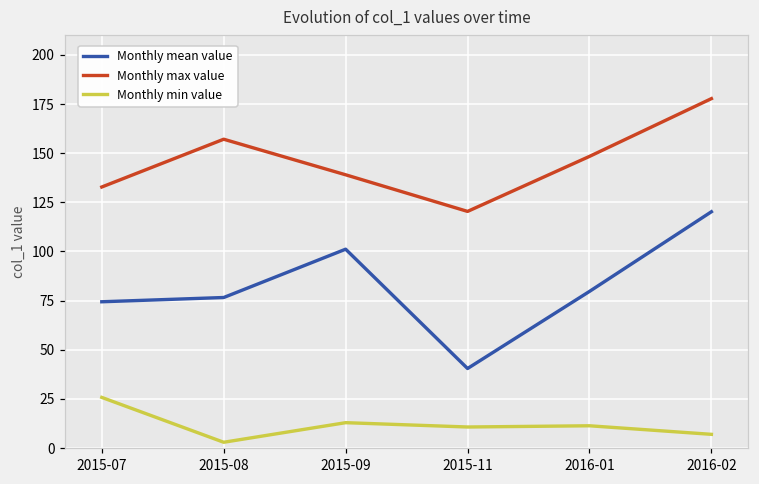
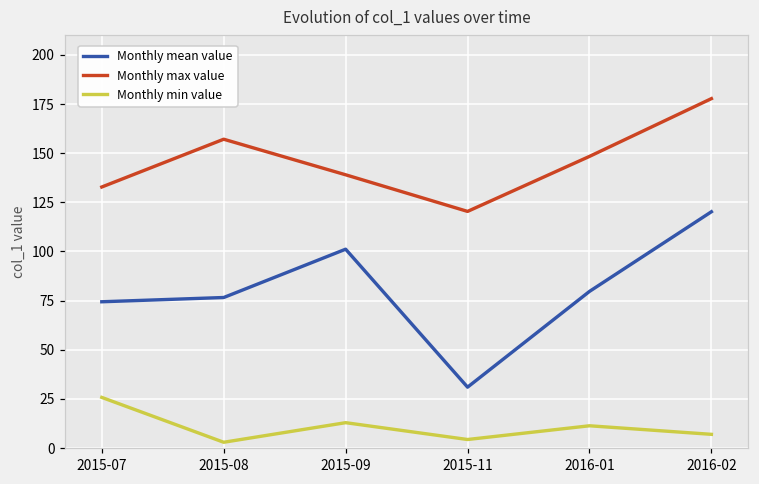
  {
    "Monthly mean value": {
      "2015-07": 74,
      "2015-08": 77,
      "2015-09": 101,
-     "2015-11": 40,
+     "2015-11": 31,
      "2016-01": 80,
      "2016-02": 120
    },
    "Monthly max value": {
      "2015-07": 133,
      "2015-08": 157,
      "2015-09": 139,
      "2015-11": 120,
      "2016-01": 148,
      "2016-02": 178
    },
    "Monthly min value": {
      "2015-07": 26,
      "2015-08": 3,
      "2015-09": 13,
-     "2015-11": 11,
+     "2015-11": 4,
      "2016-01": 11,
      "2016-02": 7
    }
  }
